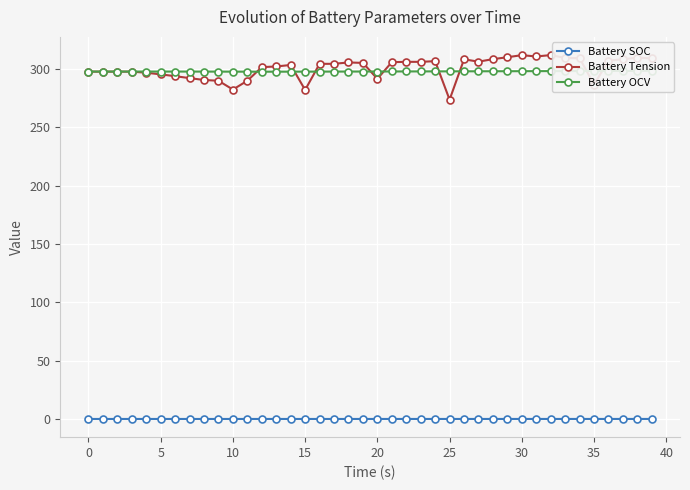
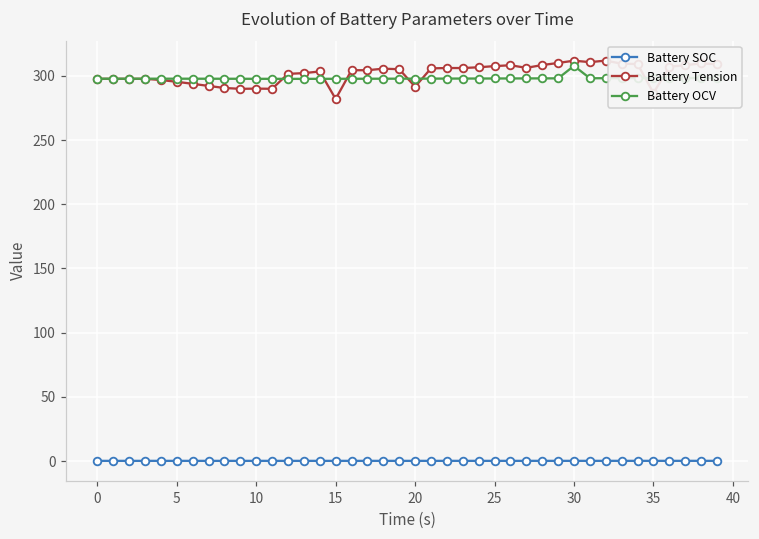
  {
    "Battery SOC": {
      "0": 0,
      "5": 0,
      "10": 0,
      "15": 0,
      "20": 0,
      "25": 0,
      "30": 0,
      "35": 0
    },
    "Battery Tension": {
      "5": 295,
-     "10": 282,
+     "10": 290,
      "15": 282,
      "20": 292,
-     "25": 274,
+     "25": 308,
      "30": 312
    },
    "Battery OCV": {
      "5": 298,
      "10": 298,
      "15": 298,
      "20": 298,
      "25": 298,
-     "30": 298
+     "30": 308
    }
  }
